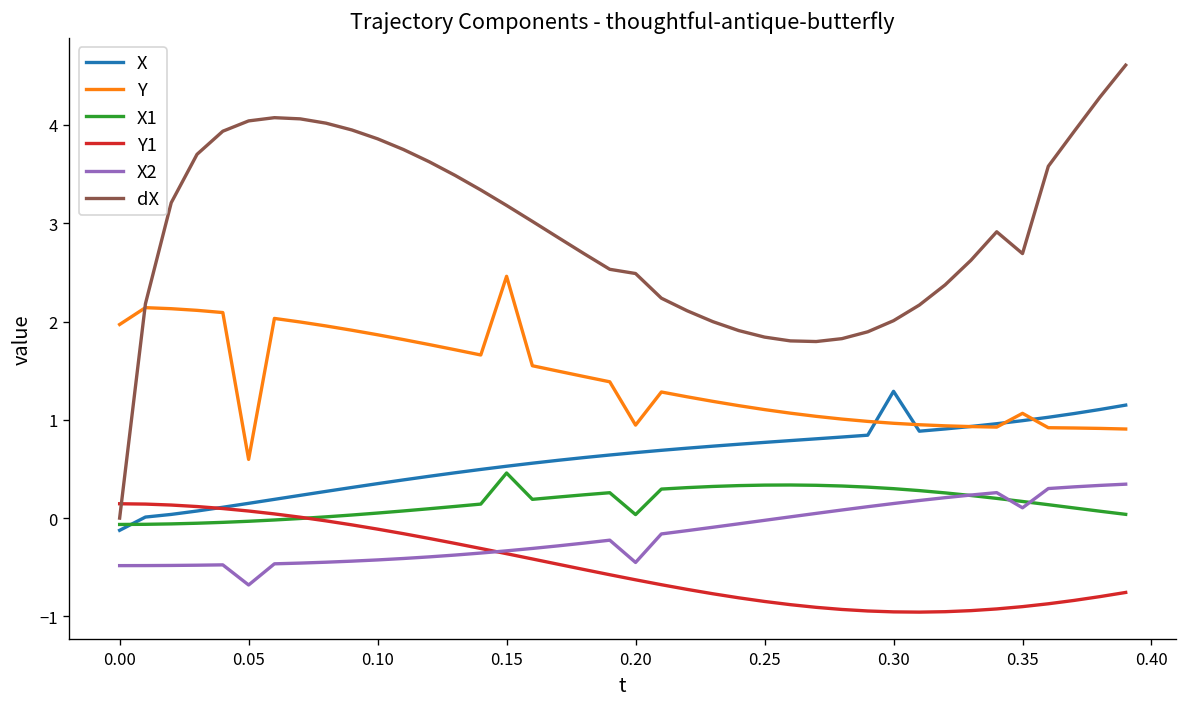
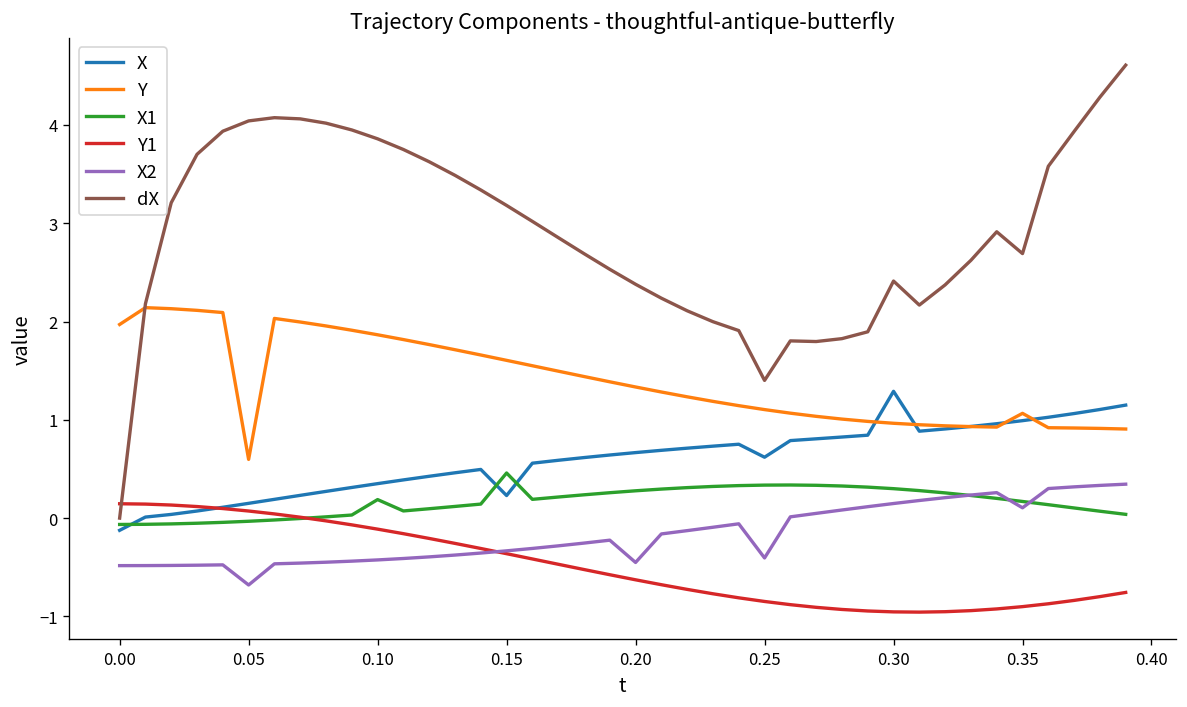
  {
    "X": {
      "0.00": -0.1,
      "0.05": 0.2,
      "0.10": 0.4,
-     "0.15": 0.5,
+     "0.15": 0.2,
      "0.20": 0.7,
-     "0.25": 0.8,
+     "0.25": 0.6,
      "0.30": 1.3,
      "0.35": 1.0
    },
    "Y": {
      "0.00": 2.0,
      "0.05": 0.6,
      "0.10": 1.9,
-     "0.15": 2.5,
-     "0.20": 0.9,
+     "0.15": 1.6,
+     "0.20": 1.3,
      "0.25": 1.1,
      "0.30": 1.0,
      "0.35": 1.1
    },
    "X1": {
      "0.00": -0.1,
      "0.05": 0.0,
-     "0.10": 0.1,
+     "0.10": 0.2,
      "0.15": 0.5,
-     "0.20": 0.0,
+     "0.20": 0.3,
      "0.25": 0.3,
      "0.30": 0.3,
      "0.35": 0.2
    },
    "Y1": {
      "0.00": 0.1,
      "0.05": 0.1,
      "0.10": -0.1,
      "0.20": -0.6,
      "0.25": -0.8,
      "0.30": -1.0,
      "0.35": -0.9
    },
    "X2": {
      "0.00": -0.5,
      "0.05": -0.7,
      "0.10": -0.4,
      "0.20": -0.5,
-     "0.25": 0.0,
+     "0.25": -0.4,
      "0.30": 0.1,
      "0.35": 0.1
    },
    "dX": {
      "0.00": 0.0,
      "0.05": 4.0,
      "0.10": 3.9,
      "0.15": 3.2,
-     "0.20": 2.5,
-     "0.25": 1.8,
-     "0.30": 2.0,
+     "0.20": 2.4,
+     "0.25": 1.4,
+     "0.30": 2.4,
      "0.35": 2.7
    }
  }
